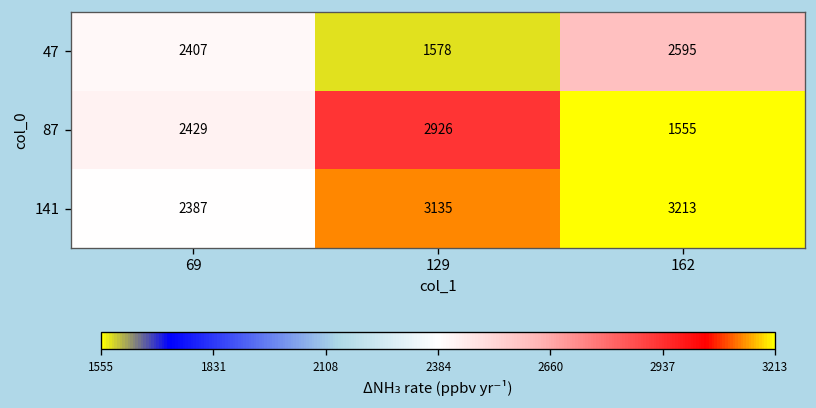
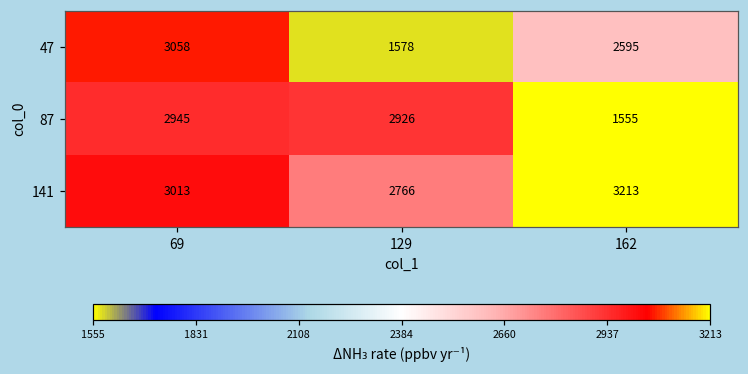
  {
    "47": {
-     "69": 2407,
+     "69": 3058,
      "129": 1578,
      "162": 2595
    },
    "87": {
-     "69": 2429,
+     "69": 2945,
      "129": 2926,
      "162": 1555
    },
    "141": {
-     "69": 2387,
-     "129": 3135,
+     "69": 3013,
+     "129": 2766,
      "162": 3213
    }
  }
